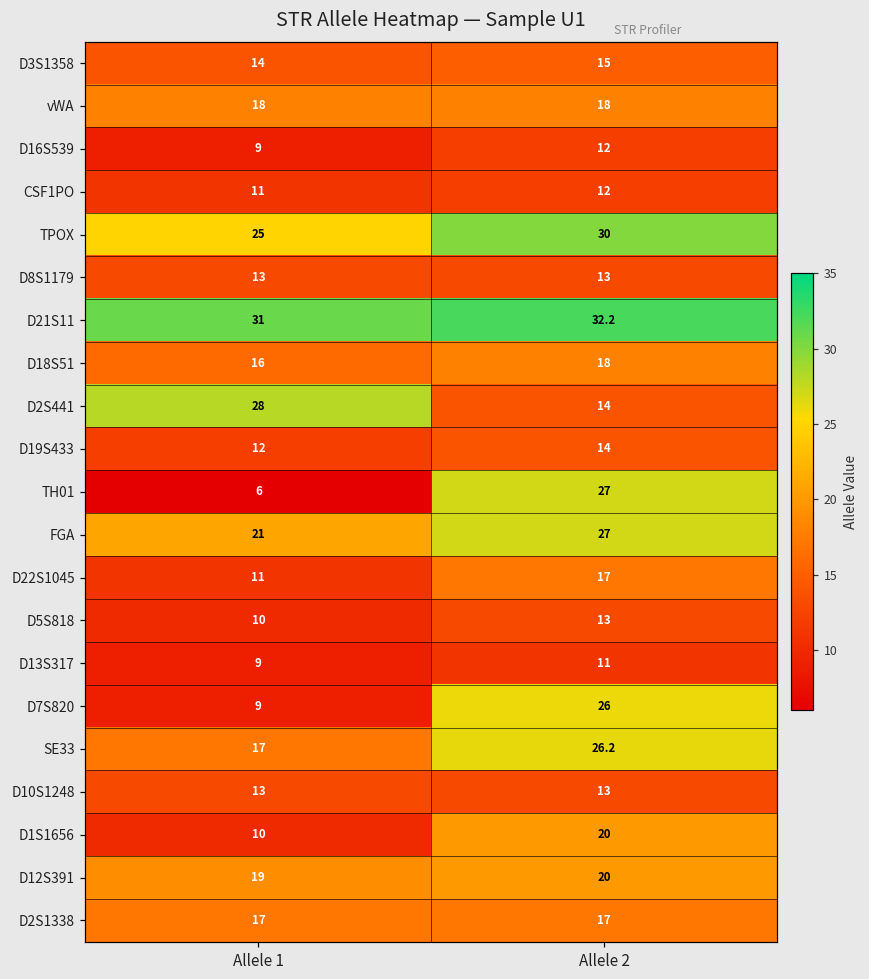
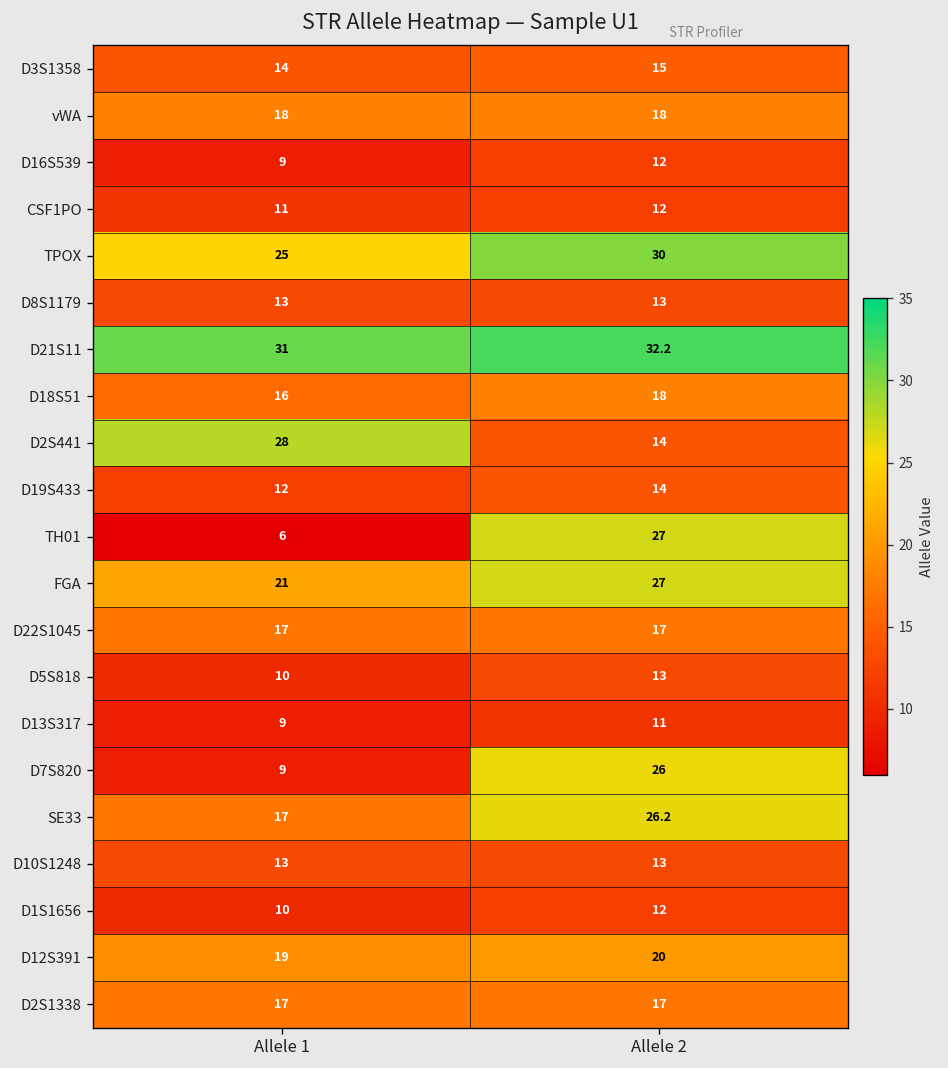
  {
    "D3S1358": {
      "Allele 1": 14,
      "Allele 2": 15
    },
    "vWA": {
      "Allele 1": 18,
      "Allele 2": 18
    },
    "D16S539": {
      "Allele 1": 9,
      "Allele 2": 12
    },
    "CSF1PO": {
      "Allele 1": 11,
      "Allele 2": 12
    },
    "TPOX": {
      "Allele 1": 25,
      "Allele 2": 30
    },
    "D8S1179": {
      "Allele 1": 13,
      "Allele 2": 13
    },
    "D21S11": {
      "Allele 1": 31,
      "Allele 2": 32.2
    },
    "D18S51": {
      "Allele 1": 16,
      "Allele 2": 18
    },
    "D2S441": {
      "Allele 1": 28,
      "Allele 2": 14
    },
    "D19S433": {
      "Allele 1": 12,
      "Allele 2": 14
    },
    "TH01": {
      "Allele 1": 6,
      "Allele 2": 27
    },
    "FGA": {
      "Allele 1": 21,
      "Allele 2": 27
    },
    "D22S1045": {
-     "Allele 1": 11,
+     "Allele 1": 17,
      "Allele 2": 17
    },
    "D5S818": {
      "Allele 1": 10,
      "Allele 2": 13
    },
    "D13S317": {
      "Allele 1": 9,
      "Allele 2": 11
    },
    "D7S820": {
      "Allele 1": 9,
      "Allele 2": 26
    },
    "SE33": {
      "Allele 1": 17,
      "Allele 2": 26.2
    },
    "D10S1248": {
      "Allele 1": 13,
      "Allele 2": 13
    },
    "D1S1656": {
      "Allele 1": 10,
-     "Allele 2": 20
+     "Allele 2": 12
    },
    "D12S391": {
      "Allele 1": 19,
      "Allele 2": 20
    },
    "D2S1338": {
      "Allele 1": 17,
      "Allele 2": 17
    }
  }
